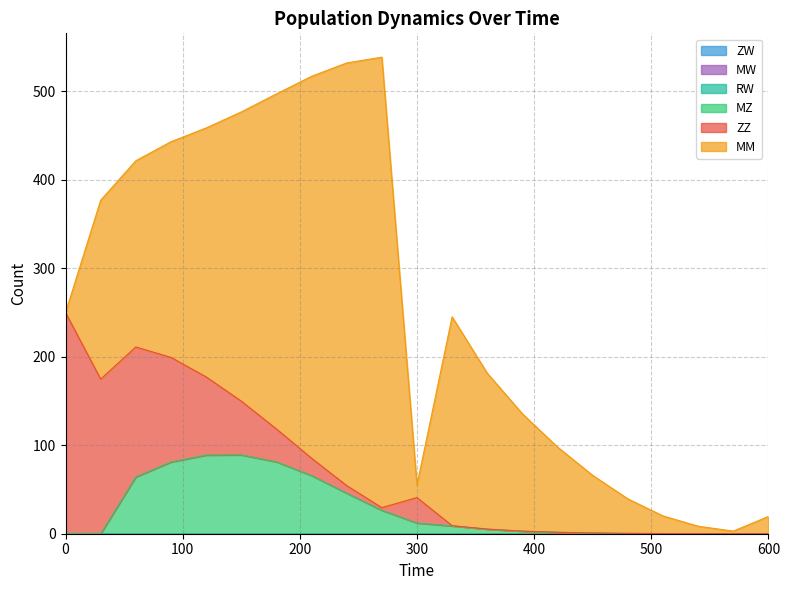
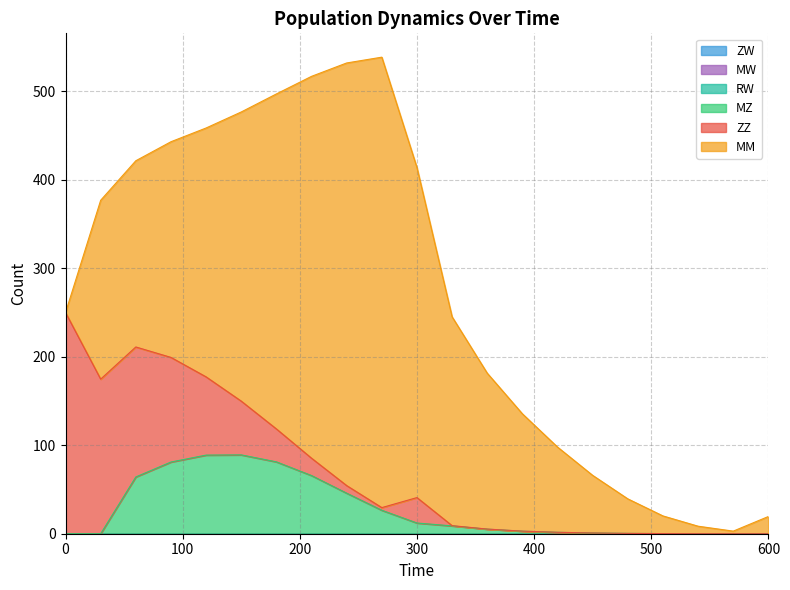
  {
    "ZZ": {
      "300": 30
    },
    "MM": {
-     "300": 10,
+     "300": 370,
      "600": 20
    }
  }
